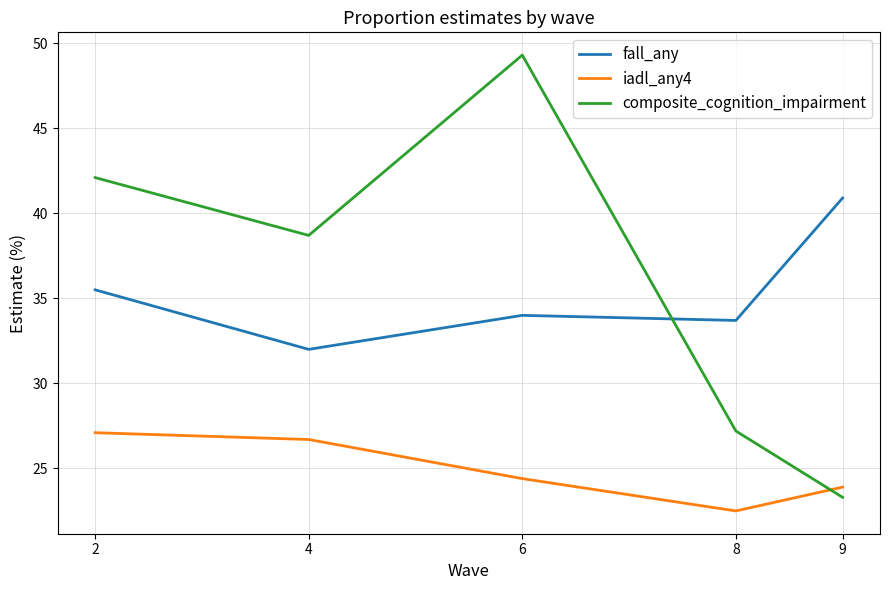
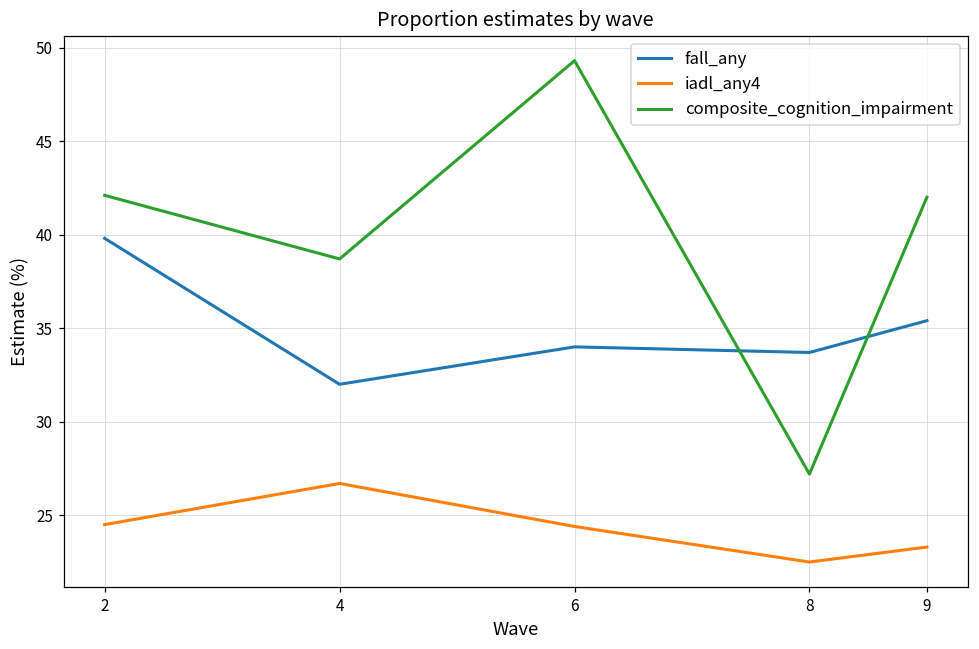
  {
    "fall_any": {
-     "2": 35.5,
+     "2": 39.8,
      "4": 32.0,
      "6": 34.0,
      "8": 33.7,
-     "9": 40.9
+     "9": 35.4
    },
    "iadl_any4": {
-     "2": 27.1,
+     "2": 24.5,
      "4": 26.7,
      "6": 24.4,
      "8": 22.5,
-     "9": 23.9
+     "9": 23.3
    },
    "composite_cognition_impairment": {
      "2": 42.1,
      "4": 38.7,
      "6": 49.3,
      "8": 27.2,
-     "9": 23.3
+     "9": 42.0
    }
  }
